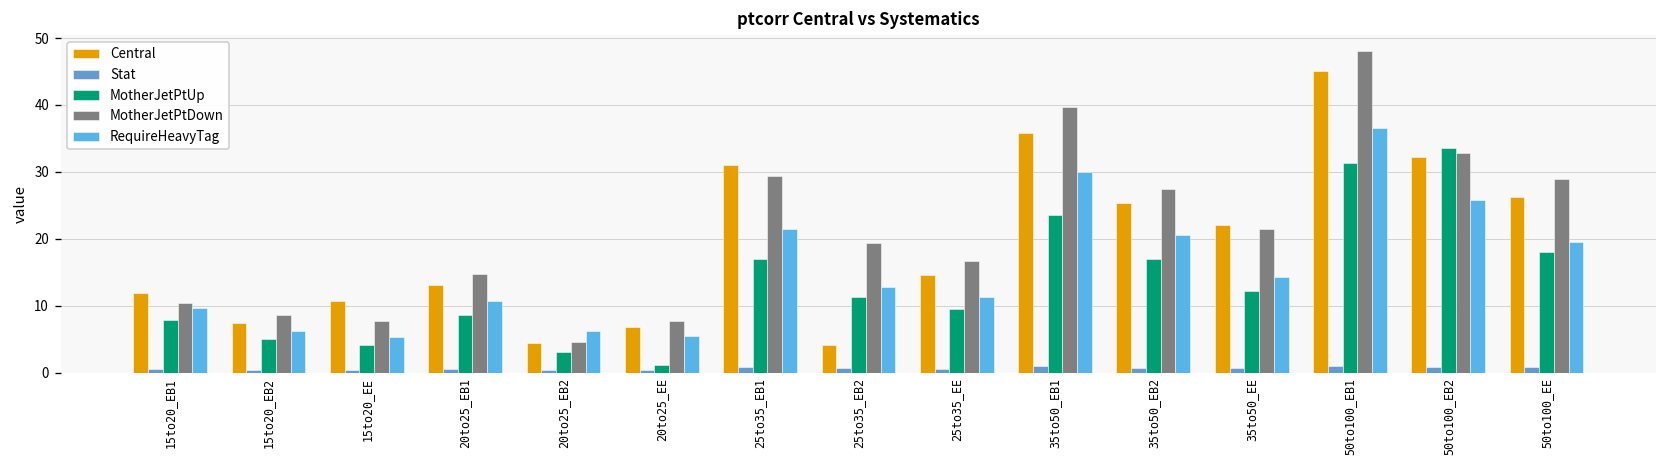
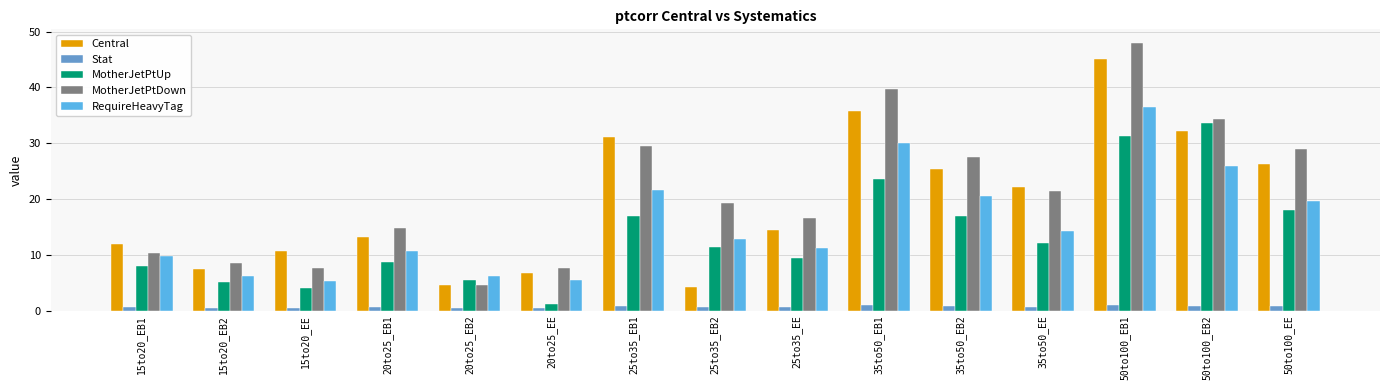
  {
    "Central": {
      "15to20_EB1": 12,
      "15to20_EB2": 7,
      "15to20_EE": 11,
      "20to25_EB1": 13,
      "20to25_EB2": 4,
      "20to25_EE": 7,
      "25to35_EB1": 31,
      "25to35_EB2": 4,
      "25to35_EE": 15,
      "35to50_EB1": 36,
      "35to50_EB2": 25,
      "35to50_EE": 22,
      "50to100_EB1": 45,
      "50to100_EB2": 32,
      "50to100_EE": 26
    },
    "MotherJetPtUp": {
      "15to20_EB1": 8,
      "15to20_EB2": 5,
      "15to20_EE": 4,
      "20to25_EB1": 9,
-     "20to25_EB2": 3,
+     "20to25_EB2": 5,
      "20to25_EE": 1,
      "25to35_EB1": 17,
      "25to35_EB2": 11,
      "25to35_EE": 9,
      "35to50_EB1": 24,
      "35to50_EB2": 17,
      "35to50_EE": 12,
      "50to100_EB1": 31,
      "50to100_EB2": 34,
      "50to100_EE": 18
    },
    "MotherJetPtDown": {
      "15to20_EB1": 10,
      "15to20_EB2": 9,
      "15to20_EE": 8,
      "20to25_EB1": 15,
      "20to25_EB2": 5,
      "20to25_EE": 8,
      "25to35_EB1": 29,
      "25to35_EB2": 19,
      "25to35_EE": 17,
      "35to50_EB1": 40,
      "35to50_EB2": 28,
      "35to50_EE": 22,
      "50to100_EB1": 48,
-     "50to100_EB2": 33,
+     "50to100_EB2": 34,
      "50to100_EE": 29
    }
  }
